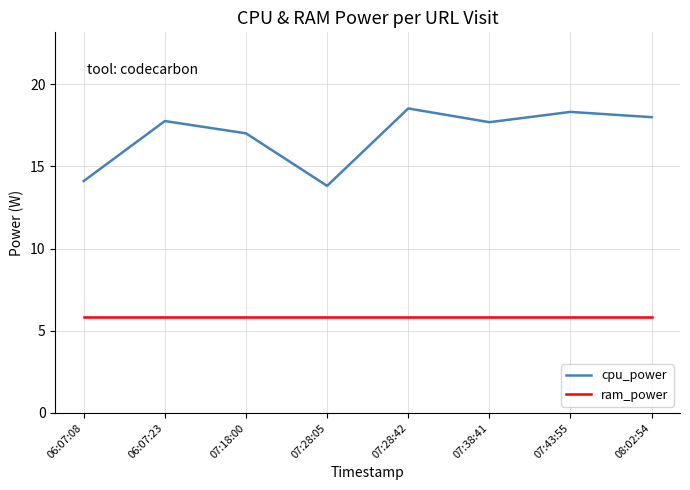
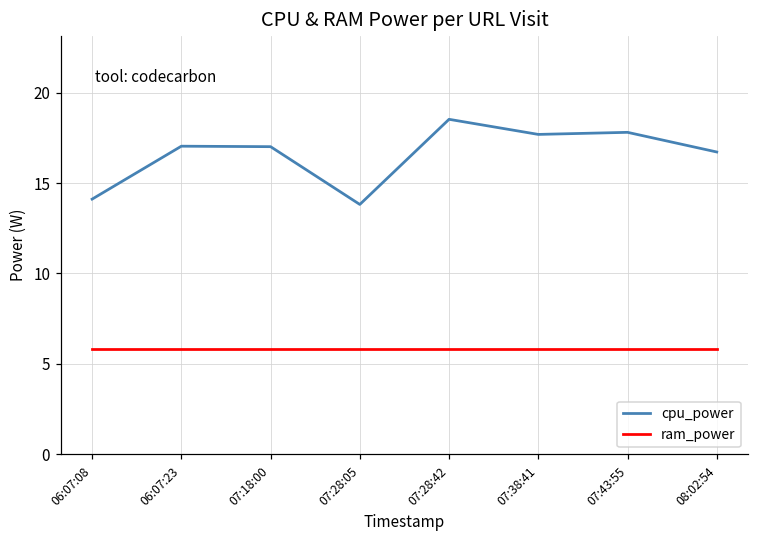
  {
    "cpu_power": {
      "06:07:08": 14.1,
-     "06:07:23": 17.8,
+     "06:07:23": 17.0,
      "07:18:00": 17.0,
      "07:28:05": 13.8,
      "07:28:42": 18.5,
      "07:38:41": 17.7,
-     "07:43:55": 18.3,
-     "08:02:54": 18.0
+     "07:43:55": 17.8,
+     "08:02:54": 16.7
    },
    "ram_power": {
      "06:07:08": 5.8,
      "06:07:23": 5.8,
      "07:18:00": 5.8,
      "07:28:05": 5.8,
      "07:28:42": 5.8,
      "07:38:41": 5.8,
      "07:43:55": 5.8,
      "08:02:54": 5.8
    }
  }
